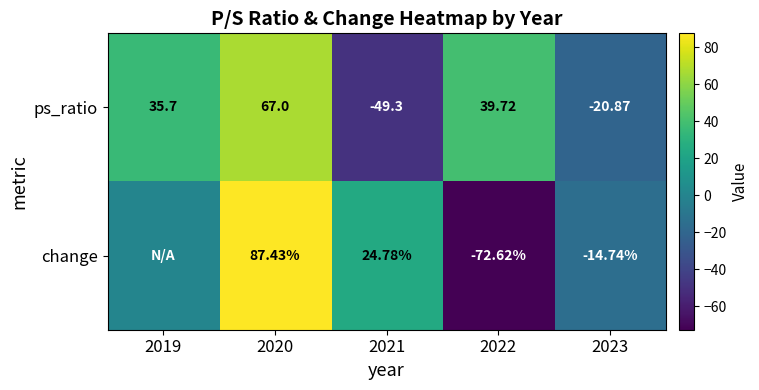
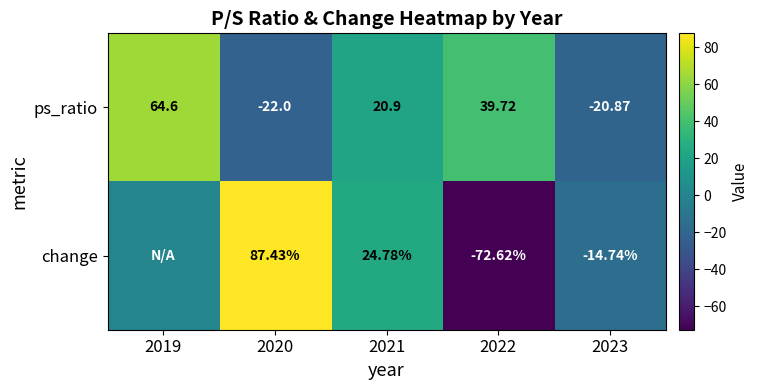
  {
    "ps_ratio": {
-     "2019": "35.7",
-     "2020": "67.0",
-     "2021": "-49.3",
+     "2019": "64.6",
+     "2020": "-22.0",
+     "2021": "20.9",
      "2022": "39.72",
      "2023": "-20.87"
    },
    "change": {
      "2020": "87.43%",
      "2021": "24.78%",
      "2022": "-72.62%",
      "2023": "-14.74%"
    }
  }
